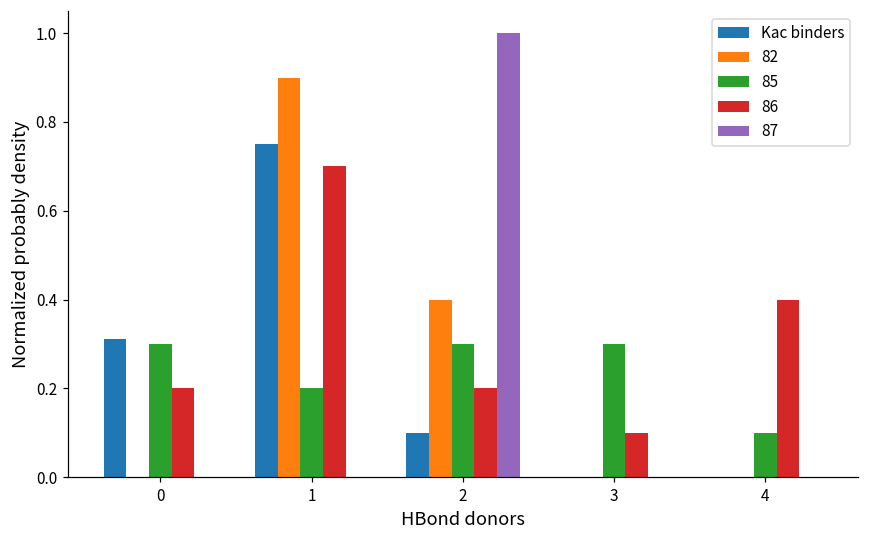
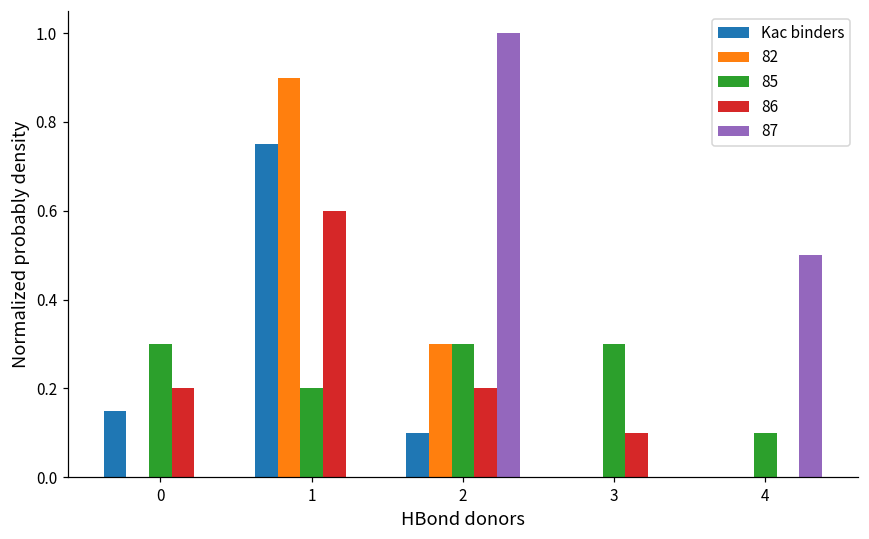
  {
    "Kac binders": {
-     "0": 0.31,
+     "0": 0.15,
      "1": 0.75,
      "2": 0.10,
      "3": 0.00,
      "4": 0.00
    },
    "82": {
      "0": 0.0,
      "1": 0.9,
-     "2": 0.4,
+     "2": 0.3,
      "3": 0.0,
      "4": 0.0
    },
    "85": {
      "0": 0.30,
      "1": 0.20,
      "2": 0.30,
      "3": 0.30,
      "4": 0.10
    },
    "86": {
      "0": 0.2,
-     "1": 0.7,
+     "1": 0.6,
      "2": 0.2,
      "3": 0.1,
-     "4": 0.4
+     "4": 0.0
    },
    "87": {
      "0": 0.0,
      "1": 0.0,
      "2": 1.0,
      "3": 0.0,
-     "4": 0.0
+     "4": 0.5
    }
  }
